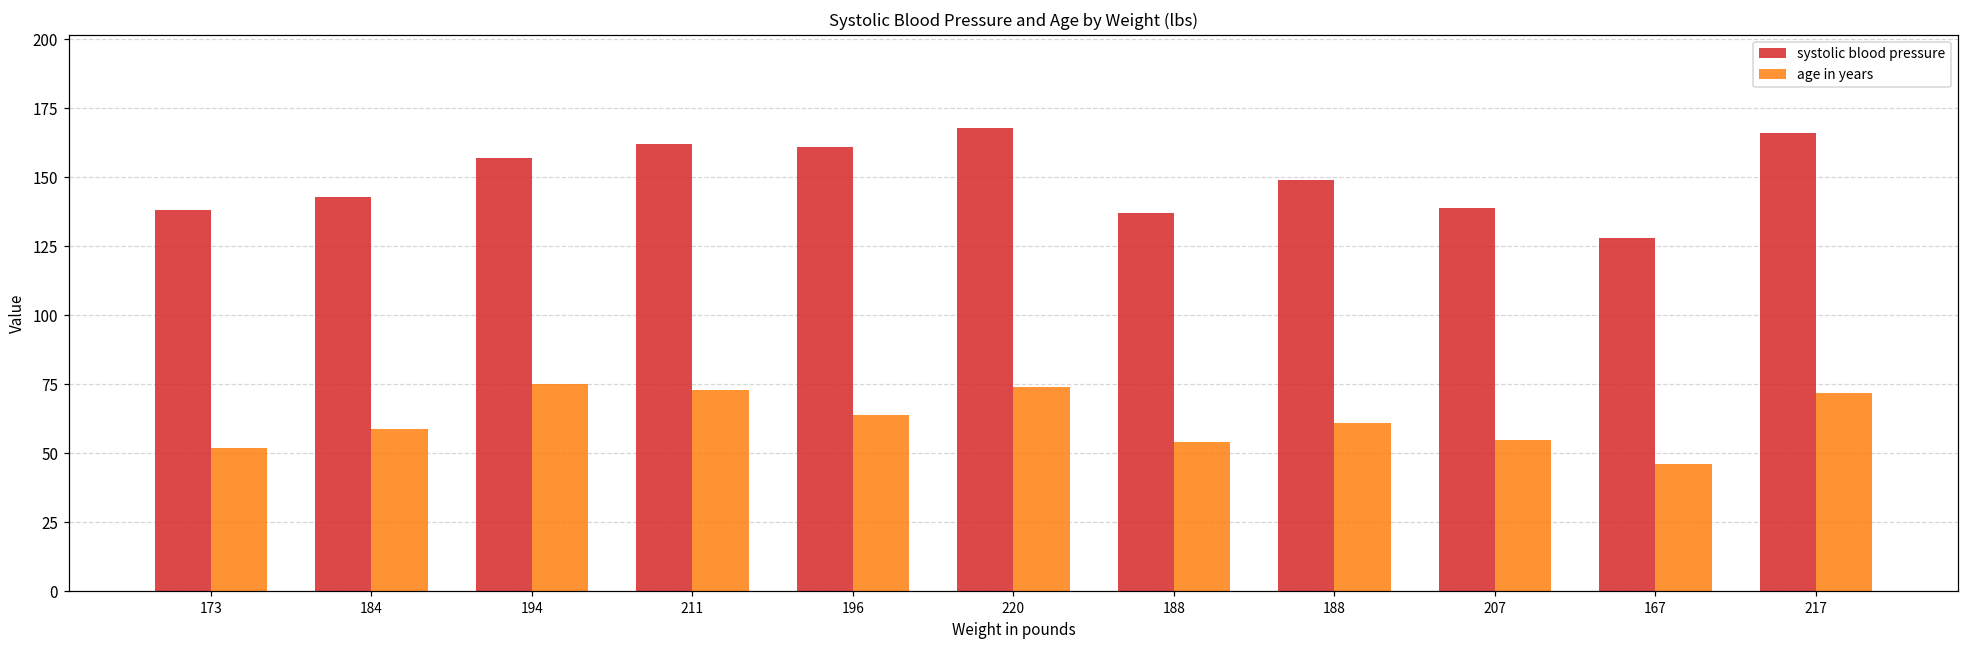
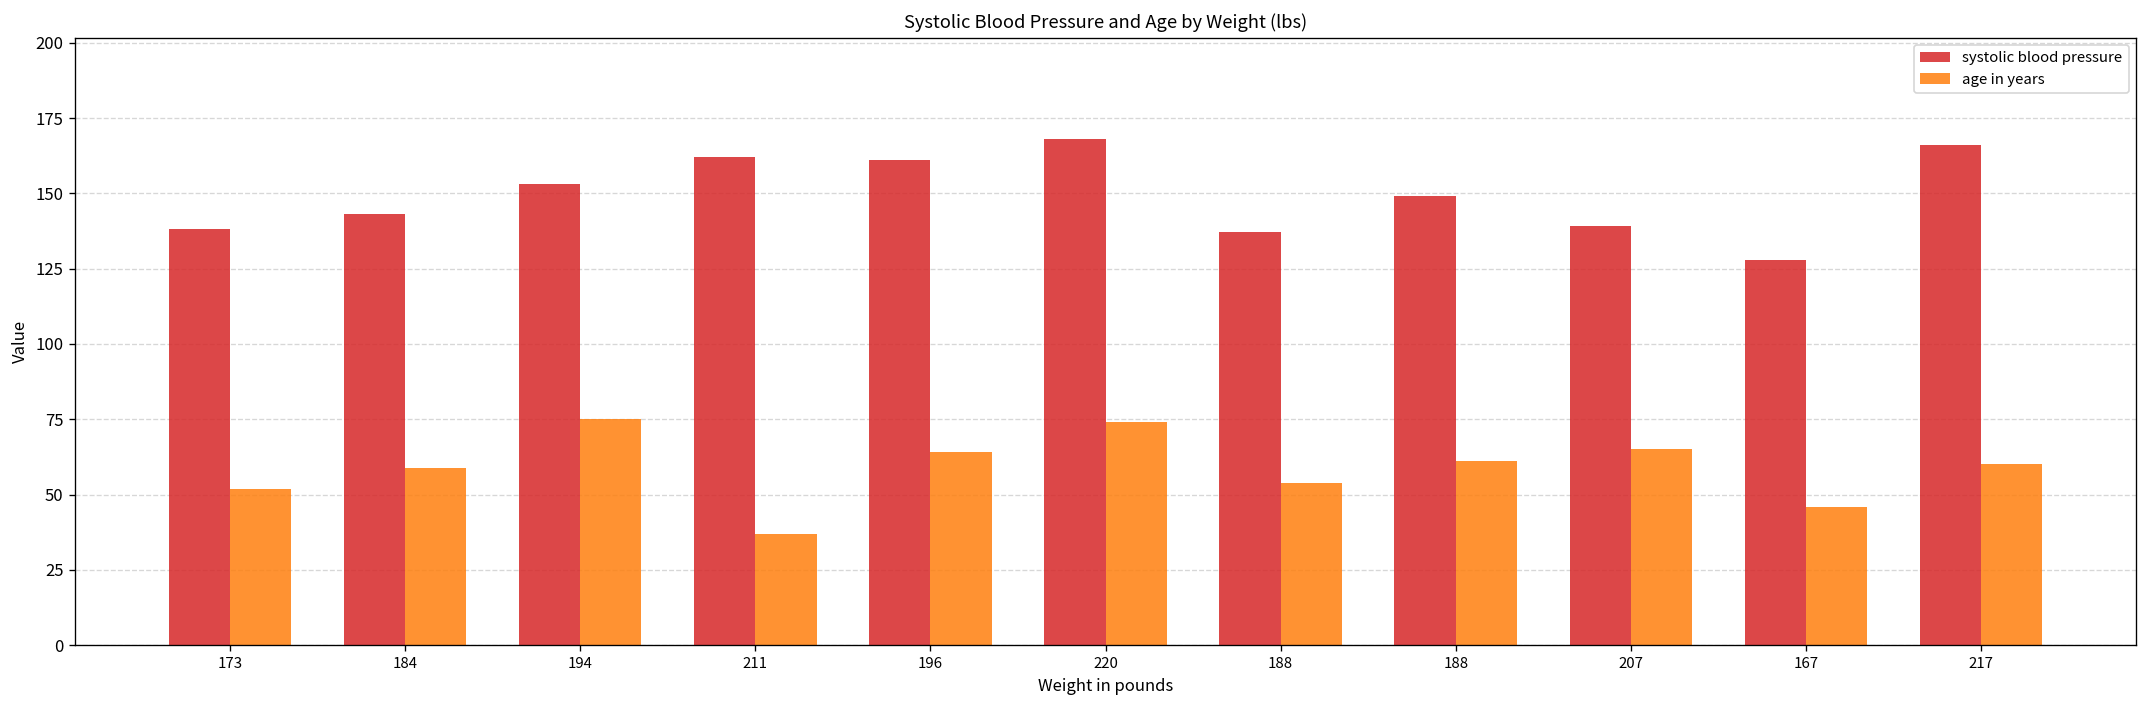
  {
    "systolic blood pressure": {
      "173": 138,
      "184": 143,
-     "194": 157,
+     "194": 153,
      "211": 162,
      "196": 161,
      "220": 168,
      "207": 139,
      "167": 128,
      "217": 166
    },
    "age in years": {
      "173": 52,
      "184": 59,
      "194": 75,
-     "211": 73,
+     "211": 37,
      "196": 64,
      "220": 74,
-     "207": 55,
+     "207": 65,
      "167": 46,
-     "217": 72
+     "217": 60
    }
  }
